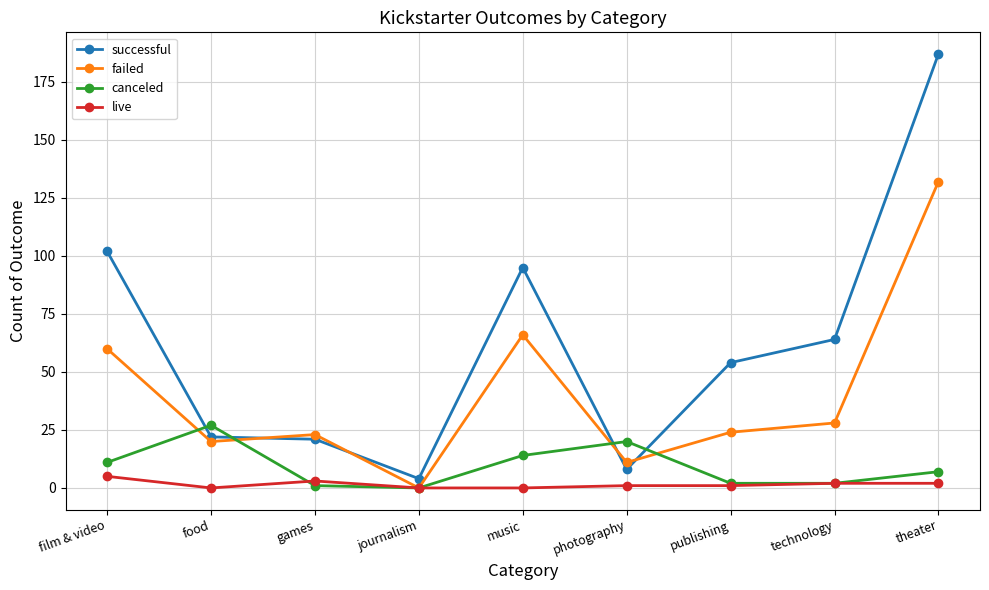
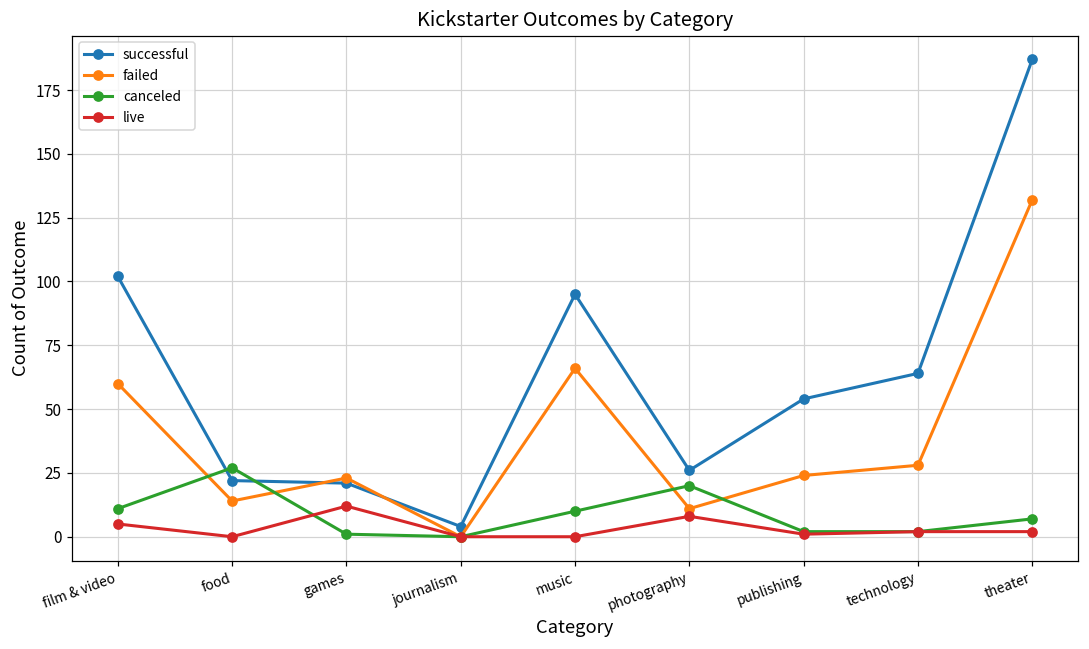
  {
    "successful": {
      "film & video": 102,
      "food": 22,
      "games": 21,
      "journalism": 4,
      "music": 95,
-     "photography": 8,
+     "photography": 26,
      "publishing": 54,
      "technology": 64,
      "theater": 187
    },
    "failed": {
      "film & video": 60,
-     "food": 20,
+     "food": 14,
      "games": 23,
      "music": 66,
      "photography": 11,
      "publishing": 24,
      "technology": 28,
      "theater": 132
    },
    "canceled": {
      "film & video": 11,
      "food": 27,
      "games": 1,
-     "music": 14,
+     "music": 10,
      "photography": 20,
      "theater": 7
    },
    "live": {
      "film & video": 5,
      "food": 0,
-     "games": 3,
+     "games": 12,
      "music": 0,
-     "photography": 1,
+     "photography": 8,
      "theater": 2
    }
  }
